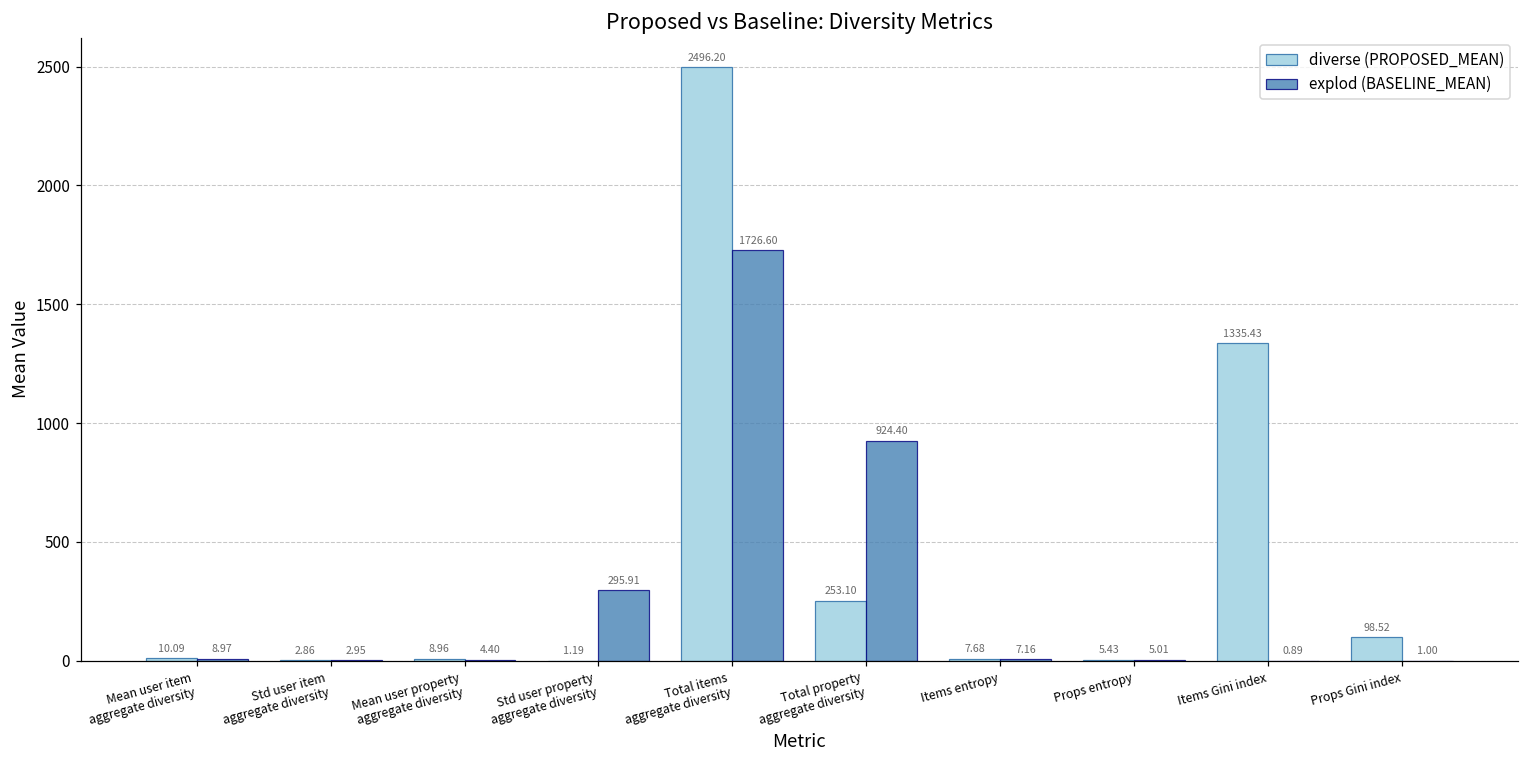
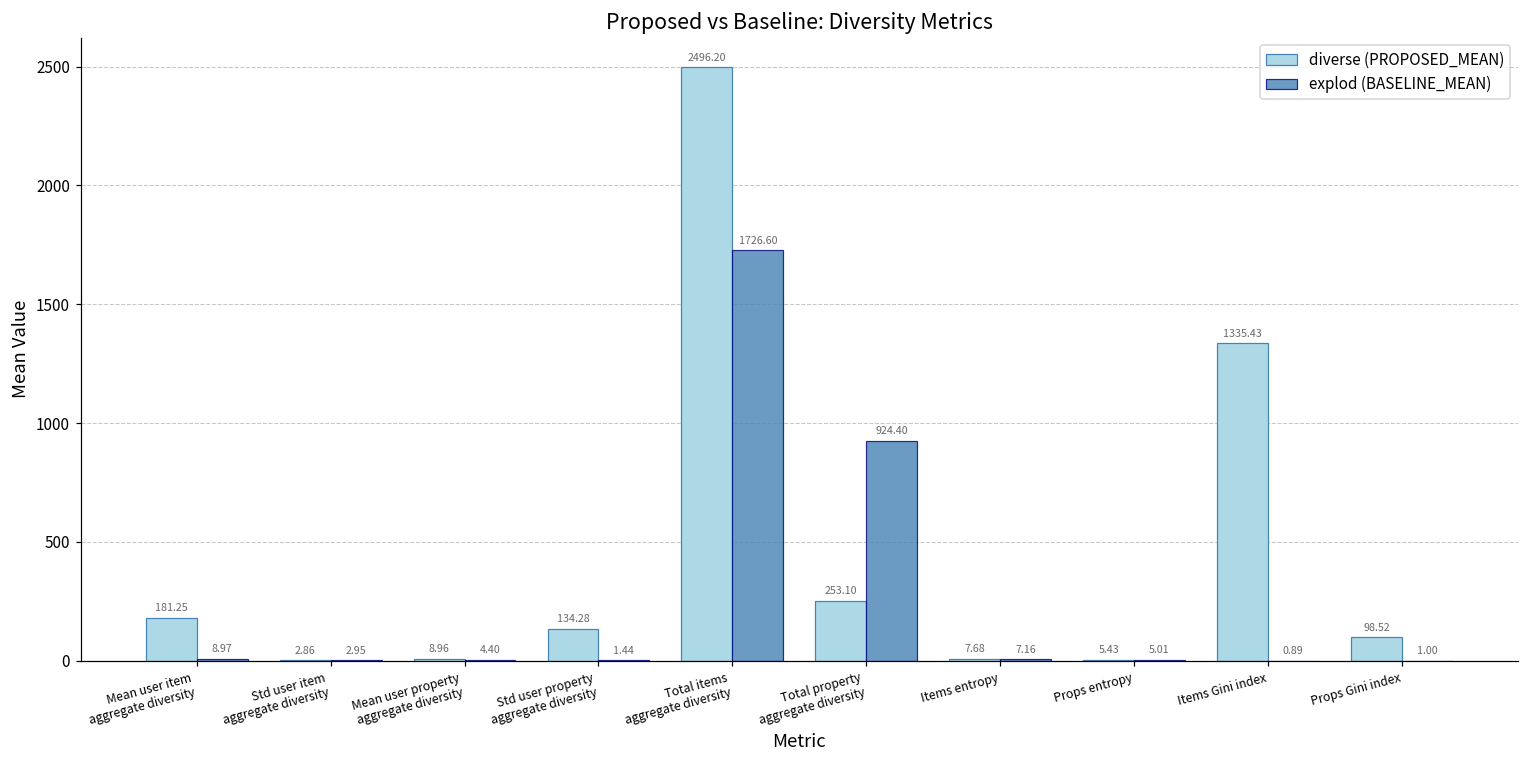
  {
    "diverse (PROPOSED_MEAN)": {
-     "Mean user item aggregate diversity": 10.09,
+     "Mean user item aggregate diversity": 181.25,
      "Std user item aggregate diversity": 2.86,
      "Mean user property aggregate diversity": 8.96,
-     "Std user property aggregate diversity": 1.19,
+     "Std user property aggregate diversity": 134.28,
      "Total items aggregate diversity": 2496.20,
      "Total property aggregate diversity": 253.10,
      "Items entropy": 7.68,
      "Props entropy": 5.43,
      "Items Gini index": 1335.43,
      "Props Gini index": 98.52
    },
    "explod (BASELINE_MEAN)": {
      "Mean user item aggregate diversity": 8.97,
      "Std user item aggregate diversity": 2.95,
      "Mean user property aggregate diversity": 4.40,
-     "Std user property aggregate diversity": 295.91,
+     "Std user property aggregate diversity": 1.44,
      "Total items aggregate diversity": 1726.60,
      "Total property aggregate diversity": 924.40,
      "Items entropy": 7.16,
      "Props entropy": 5.01,
      "Items Gini index": 0.89,
      "Props Gini index": 1.00
    }
  }
